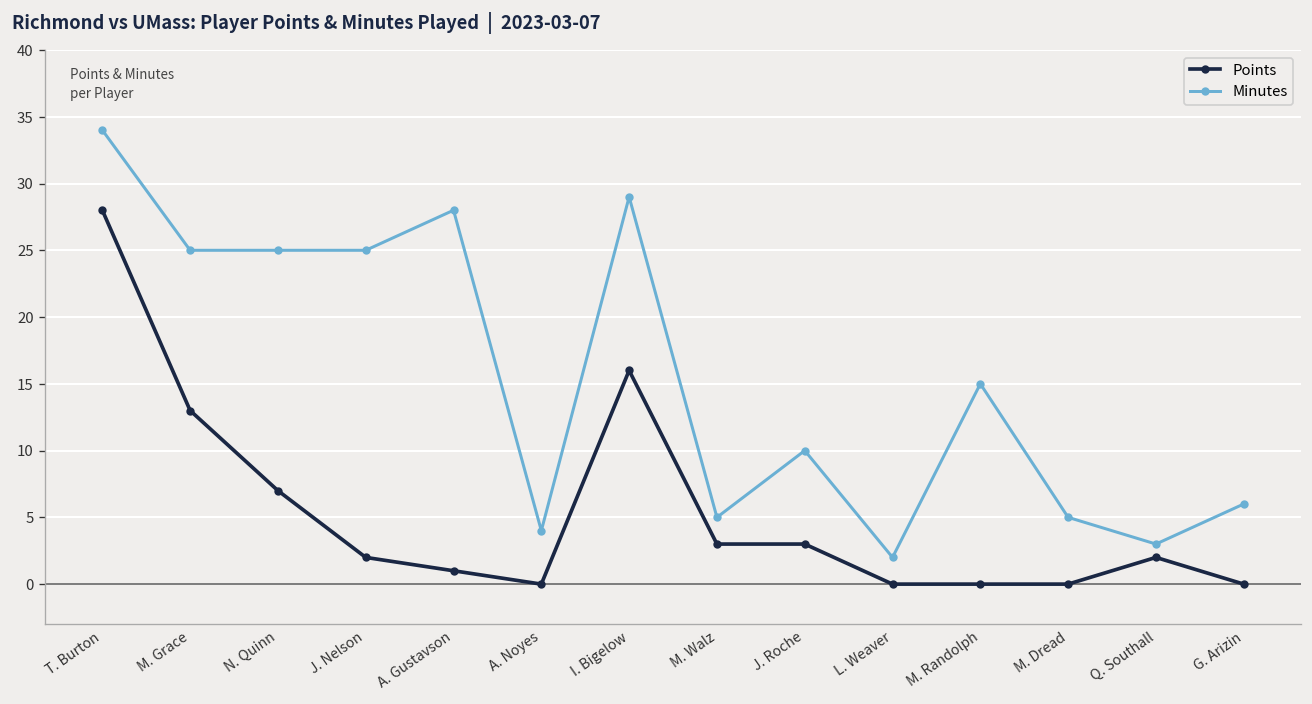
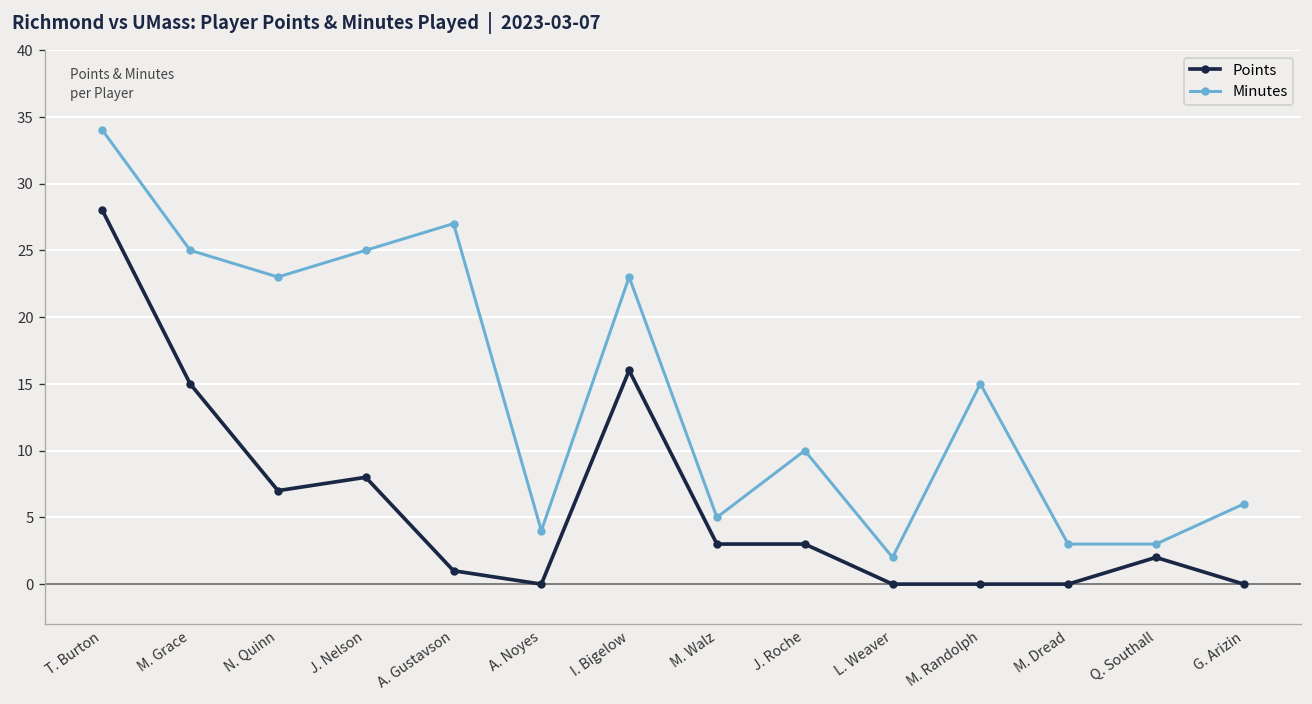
  {
    "Points": {
      "T. Burton": 28,
-     "M. Grace": 13,
+     "M. Grace": 15,
      "N. Quinn": 7,
-     "J. Nelson": 2,
+     "J. Nelson": 8,
      "A. Gustavson": 1,
      "A. Noyes": 0,
      "I. Bigelow": 16,
      "M. Walz": 3,
      "J. Roche": 3,
      "L. Weaver": 0,
      "M. Randolph": 0,
      "M. Dread": 0,
      "Q. Southall": 2,
      "G. Arizin": 0
    },
    "Minutes": {
      "T. Burton": 34,
      "M. Grace": 25,
-     "N. Quinn": 25,
+     "N. Quinn": 23,
      "J. Nelson": 25,
-     "A. Gustavson": 28,
+     "A. Gustavson": 27,
      "A. Noyes": 4,
-     "I. Bigelow": 29,
+     "I. Bigelow": 23,
      "M. Walz": 5,
      "J. Roche": 10,
      "L. Weaver": 2,
      "M. Randolph": 15,
-     "M. Dread": 5,
+     "M. Dread": 3,
      "Q. Southall": 3,
      "G. Arizin": 6
    }
  }
